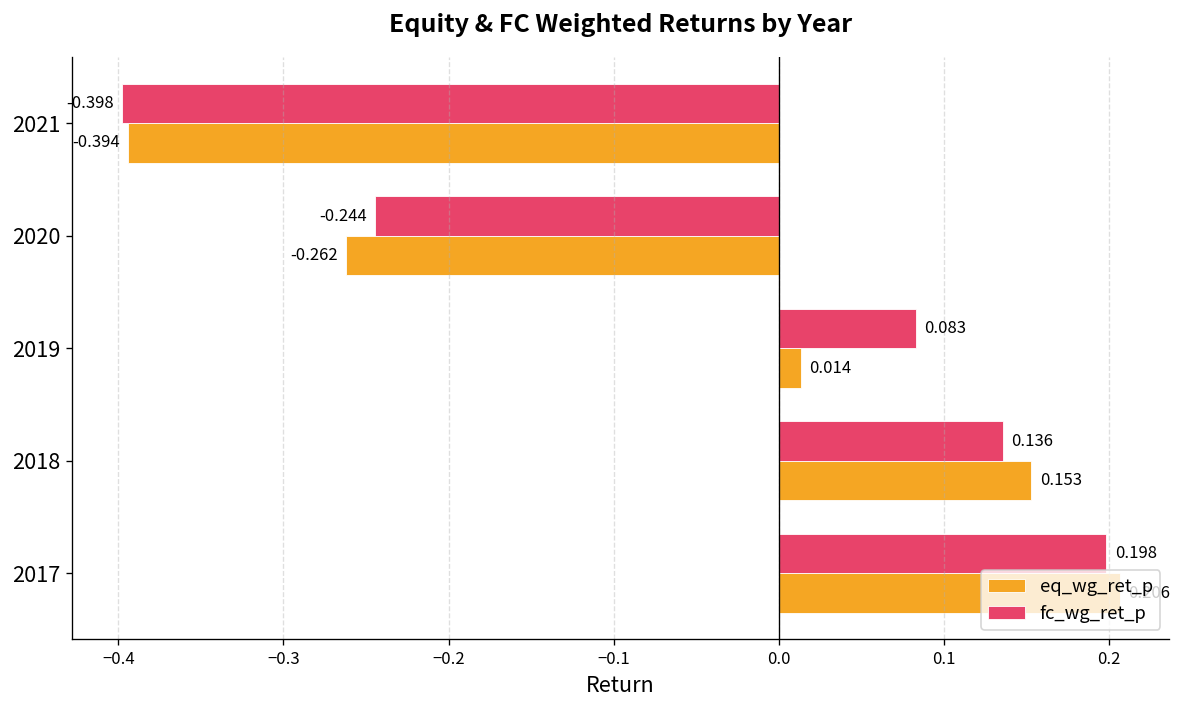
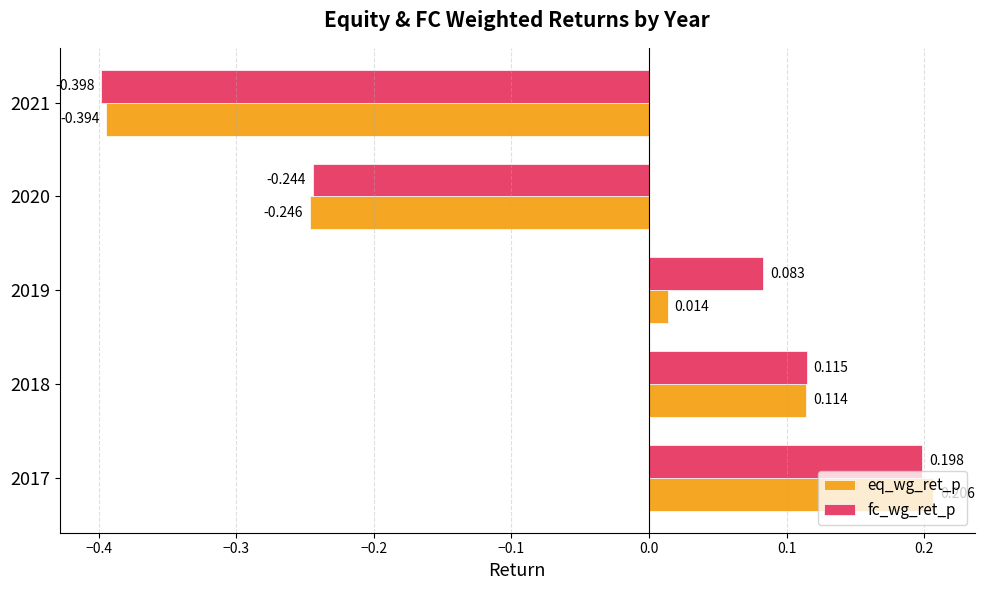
  {
    "eq_wg_ret_p": {
      "2021": -0.394,
-     "2020": -0.262,
+     "2020": -0.246,
      "2019": 0.014,
-     "2018": 0.153
+     "2018": 0.114
    },
    "fc_wg_ret_p": {
      "2021": -0.398,
      "2020": -0.244,
      "2019": 0.083,
-     "2018": 0.136,
+     "2018": 0.115,
      "2017": 0.198
    }
  }
